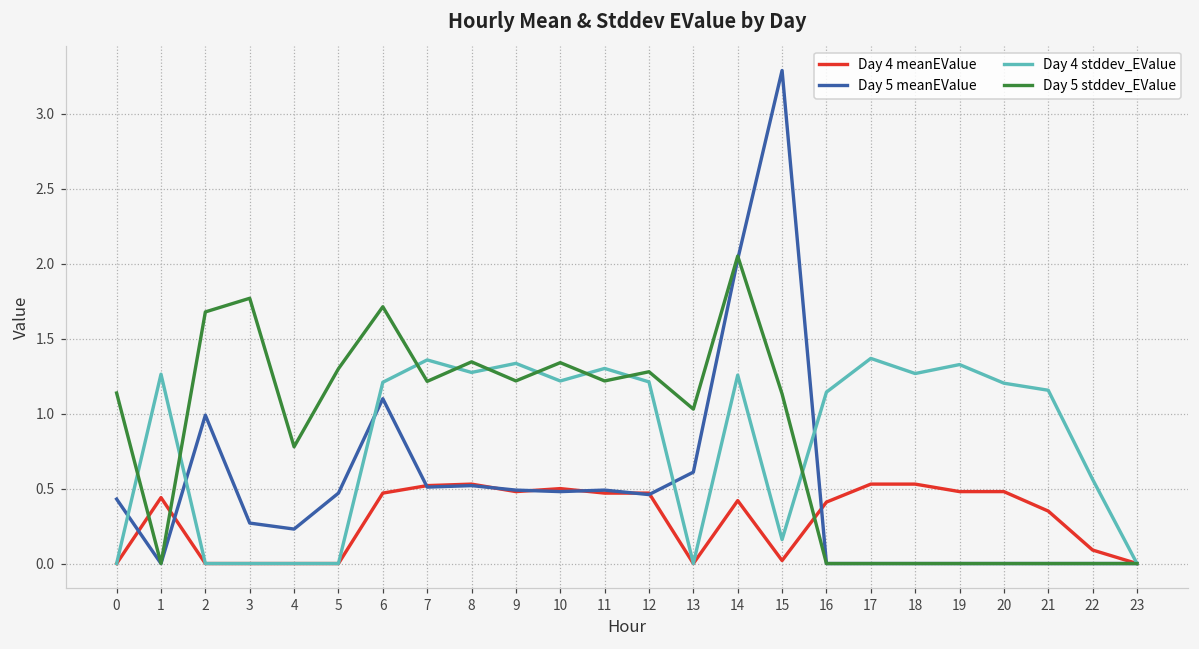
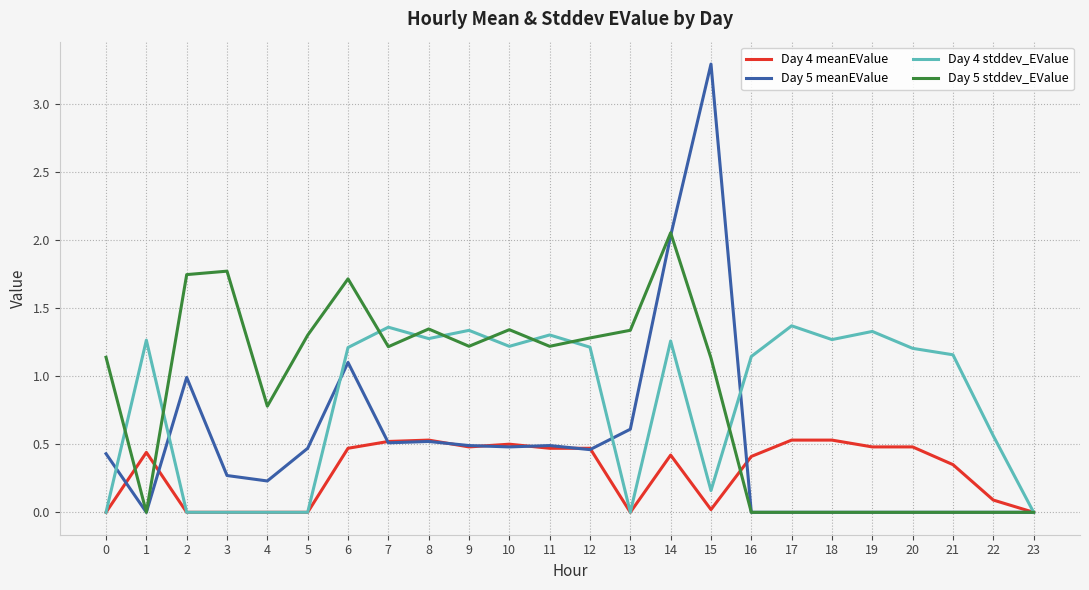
  {
    "Day 4 meanEValue": {
      "1": 0.44,
      "6": 0.47,
      "10": 0.50,
      "11": 0.47,
      "14": 0.42,
      "15": 0.02,
      "16": 0.41,
      "17": 0.53,
      "18": 0.53,
      "19": 0.48,
      "20": 0.48,
      "21": 0.35,
      "22": 0.09
    },
    "Day 5 meanEValue": {
      "0": 0.43,
      "2": 0.99,
      "3": 0.27,
      "4": 0.23,
      "5": 0.47,
      "6": 1.10,
      "10": 0.48,
      "11": 0.49,
      "13": 0.61,
      "14": 2.03,
      "15": 3.29
    },
    "Day 4 stddev_EValue": {
      "1": 1.26,
      "6": 1.21,
      "7": 1.36,
      "8": 1.28,
      "9": 1.34,
      "10": 1.22,
      "11": 1.30,
      "12": 1.21,
      "14": 1.26,
      "15": 0.16,
      "16": 1.14,
      "17": 1.37,
      "18": 1.27,
      "19": 1.33,
      "20": 1.20,
      "21": 1.16,
      "22": 0.56
    },
    "Day 5 stddev_EValue": {
      "0": 1.14,
-     "2": 1.68,
+     "2": 1.74,
      "3": 1.77,
      "4": 0.78,
      "5": 1.30,
      "6": 1.71,
      "7": 1.22,
      "8": 1.35,
      "9": 1.22,
      "10": 1.34,
      "11": 1.22,
      "12": 1.28,
-     "13": 1.03,
+     "13": 1.34,
      "14": 2.05,
      "15": 1.13
    }
  }
